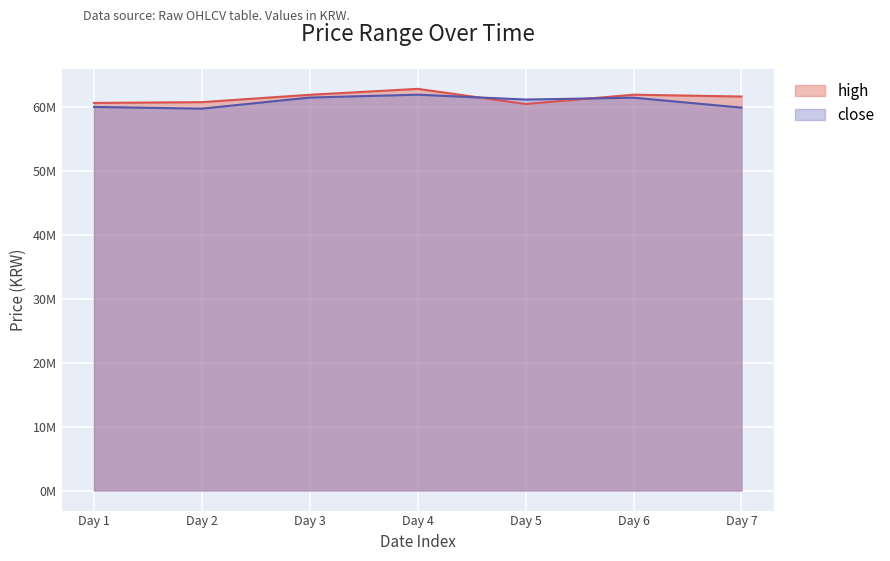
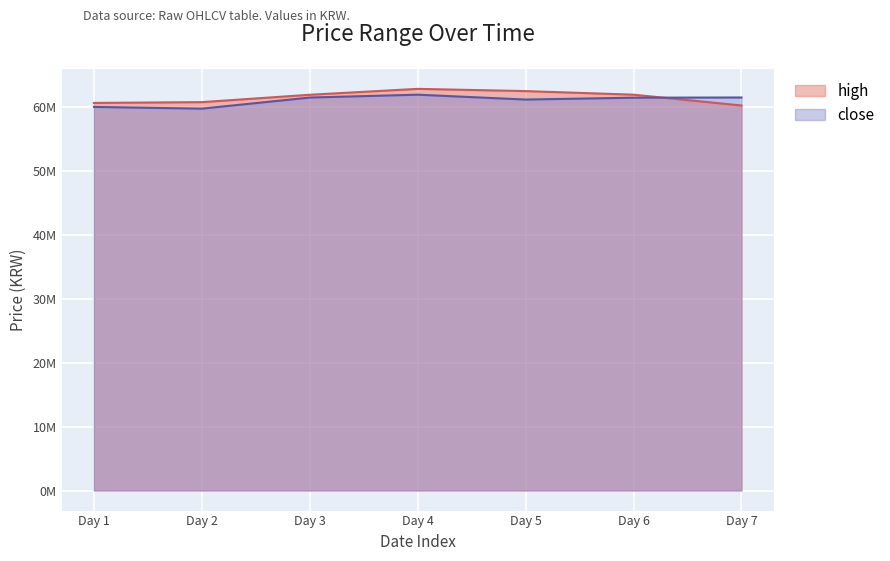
  {
    "high": {
      "Day 1": 61000000,
      "Day 2": 61000000,
      "Day 3": 62000000,
      "Day 4": 63000000,
-     "Day 5": 60000000,
+     "Day 5": 63000000,
      "Day 6": 62000000,
-     "Day 7": 62000000
+     "Day 7": 60000000
    },
    "close": {
      "Day 1": 60000000,
      "Day 2": 60000000,
      "Day 3": 61000000,
      "Day 4": 62000000,
      "Day 5": 61000000,
      "Day 6": 61000000,
-     "Day 7": 60000000
+     "Day 7": 62000000
    }
  }
